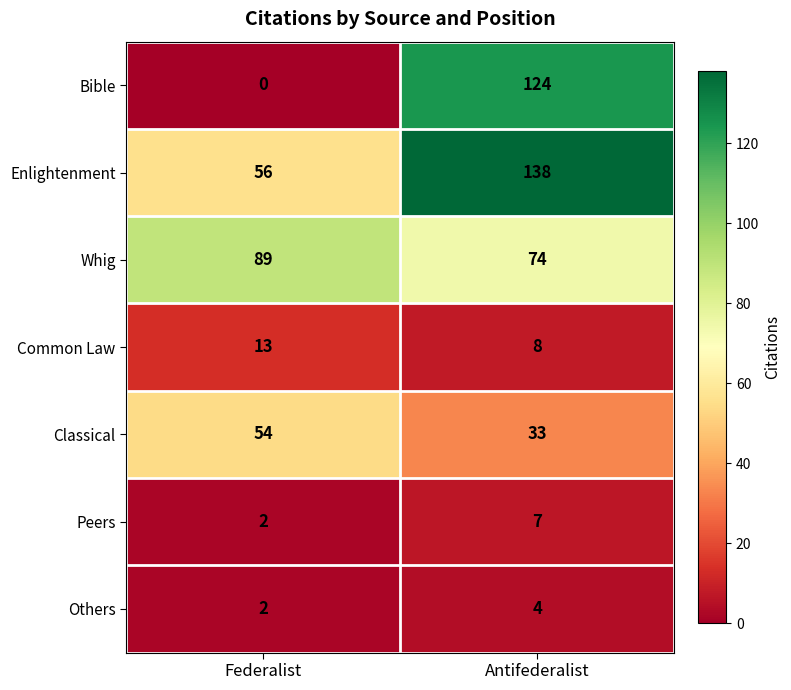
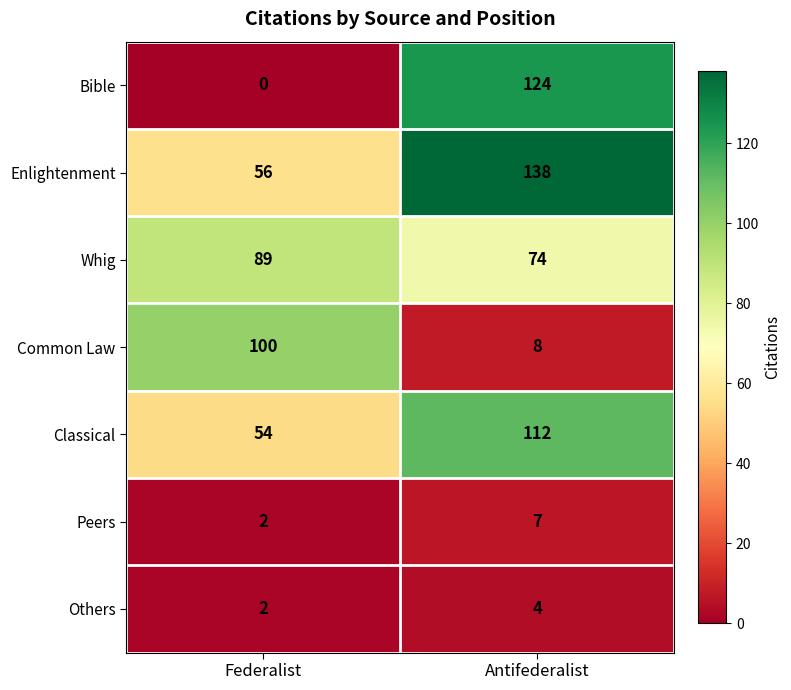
  {
    "Bible": {
      "Federalist": 0,
      "Antifederalist": 124
    },
    "Enlightenment": {
      "Federalist": 56,
      "Antifederalist": 138
    },
    "Whig": {
      "Federalist": 89,
      "Antifederalist": 74
    },
    "Common Law": {
-     "Federalist": 13,
+     "Federalist": 100,
      "Antifederalist": 8
    },
    "Classical": {
      "Federalist": 54,
-     "Antifederalist": 33
+     "Antifederalist": 112
    },
    "Peers": {
      "Federalist": 2,
      "Antifederalist": 7
    },
    "Others": {
      "Federalist": 2,
      "Antifederalist": 4
    }
  }
